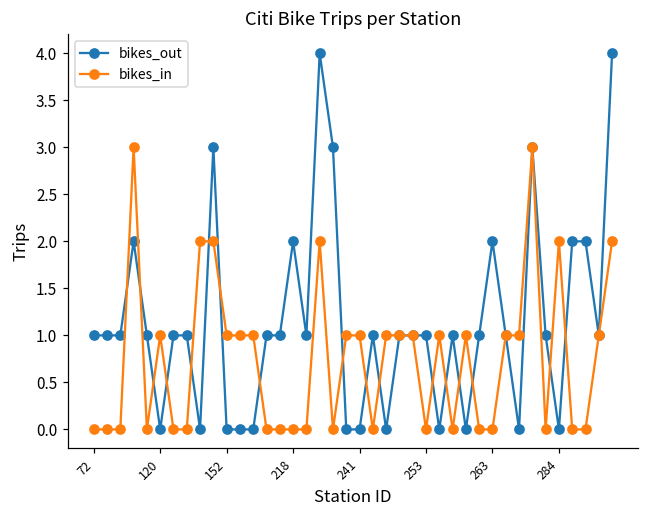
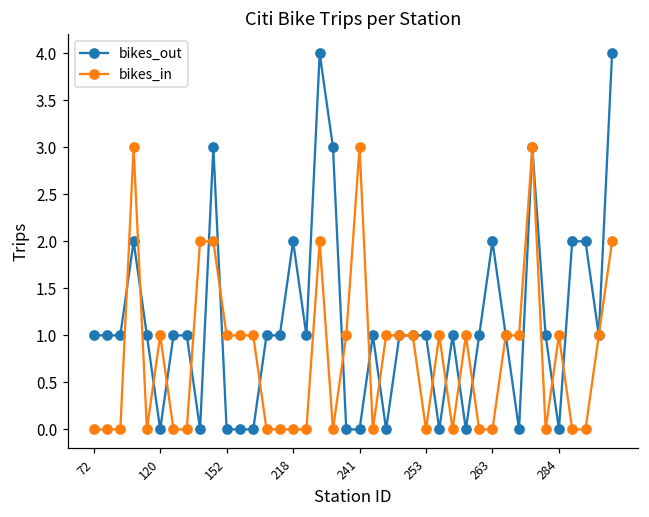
  {
    "bikes_out": {
      "72": 1,
      "120": 0,
      "152": 0,
      "218": 2,
      "241": 0,
      "253": 1,
      "263": 2,
      "284": 0
    },
    "bikes_in": {
      "72": 0,
      "120": 1,
      "152": 1,
      "218": 0,
-     "241": 1,
+     "241": 3,
      "253": 0,
      "263": 0,
-     "284": 2
+     "284": 1
    }
  }
